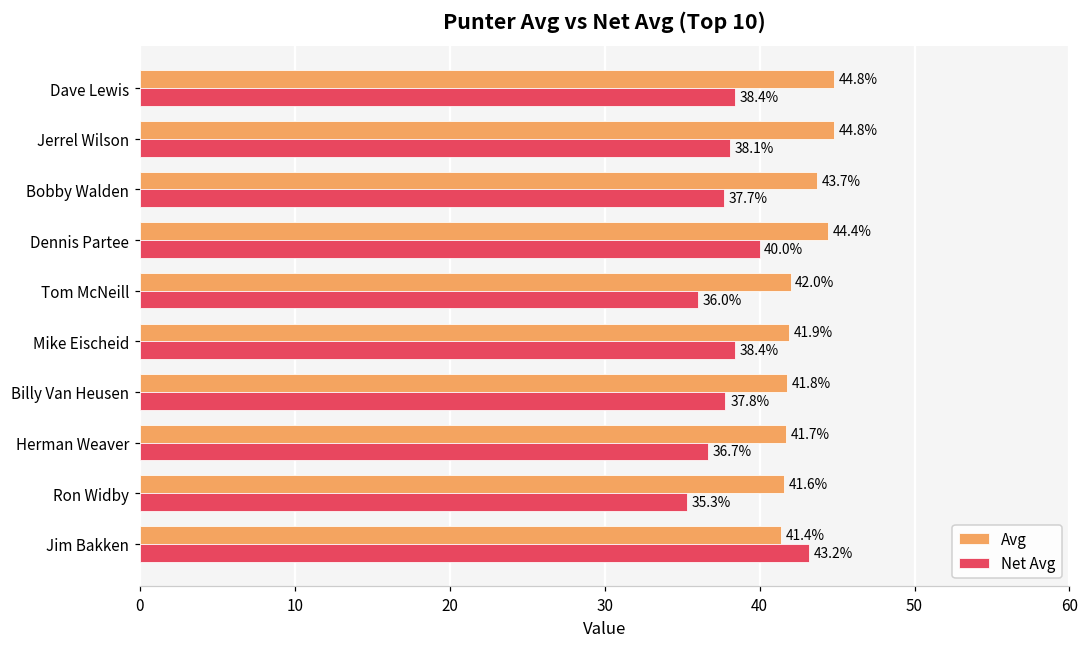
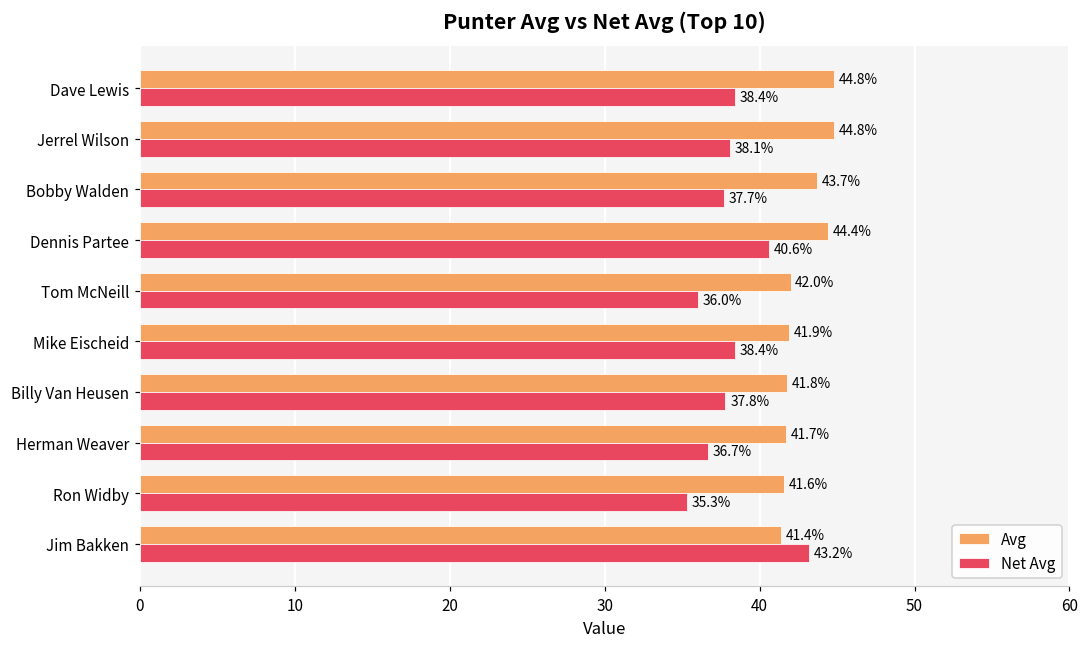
  {
    "Avg": {
      "Dave Lewis": "44.8%",
      "Jerrel Wilson": "44.8%",
      "Bobby Walden": "43.7%",
      "Dennis Partee": "44.4%",
      "Tom McNeill": "42.0%",
      "Mike Eischeid": "41.9%",
      "Billy Van Heusen": "41.8%",
      "Herman Weaver": "41.7%",
      "Ron Widby": "41.6%",
      "Jim Bakken": "41.4%"
    },
    "Net Avg": {
      "Dave Lewis": "38.4%",
      "Jerrel Wilson": "38.1%",
      "Bobby Walden": "37.7%",
-     "Dennis Partee": "40.0%",
+     "Dennis Partee": "40.6%",
      "Tom McNeill": "36.0%",
      "Mike Eischeid": "38.4%",
      "Billy Van Heusen": "37.8%",
      "Herman Weaver": "36.7%",
      "Ron Widby": "35.3%",
      "Jim Bakken": "43.2%"
    }
  }
